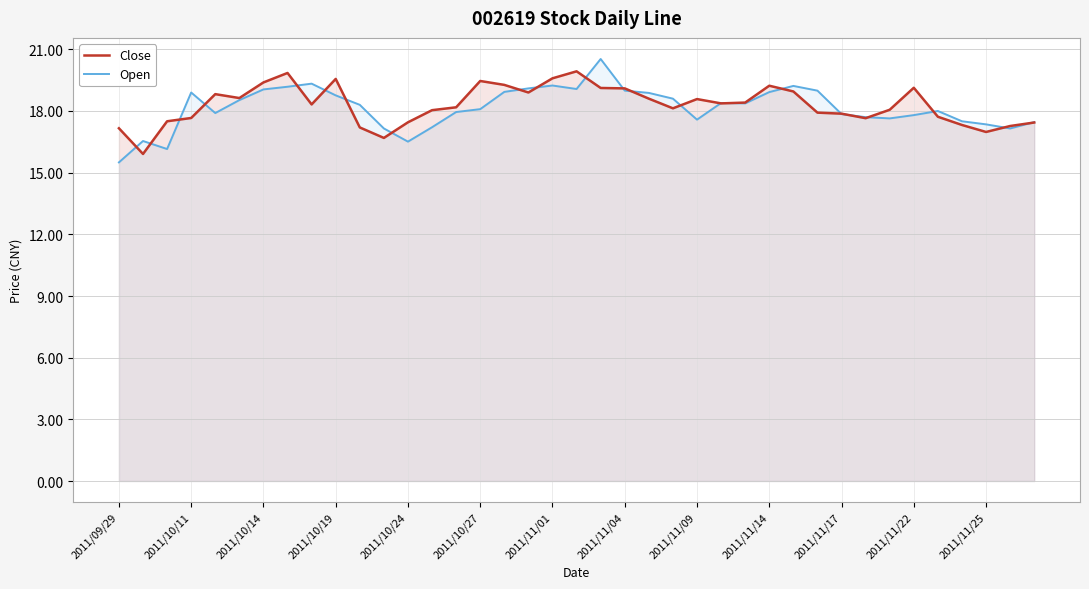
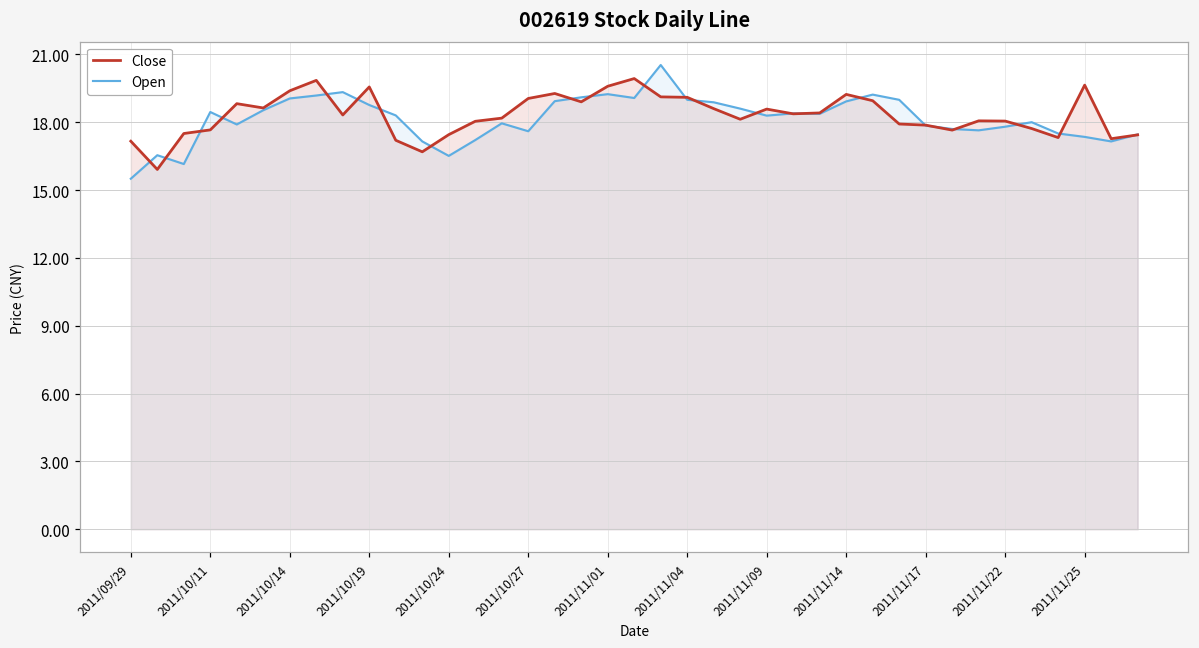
  {
    "Close": {
      "2011/09/29": 17.2,
      "2011/10/11": 17.7,
      "2011/10/14": 19.4,
      "2011/10/19": 19.6,
      "2011/10/24": 17.5,
-     "2011/10/27": 19.5,
+     "2011/10/27": 19.1,
      "2011/11/01": 19.6,
      "2011/11/09": 18.6,
      "2011/11/14": 19.2,
-     "2011/11/22": 19.1,
-     "2011/11/25": 17.0
+     "2011/11/22": 18.1,
+     "2011/11/25": 19.6
    },
    "Open": {
      "2011/09/29": 15.5,
-     "2011/10/11": 18.9,
+     "2011/10/11": 18.5,
      "2011/10/14": 19.1,
      "2011/10/19": 18.8,
      "2011/10/24": 16.5,
-     "2011/10/27": 18.1,
+     "2011/10/27": 17.6,
      "2011/11/01": 19.2,
-     "2011/11/09": 17.6,
+     "2011/11/09": 18.3,
      "2011/11/14": 18.9,
      "2011/11/22": 17.8,
      "2011/11/25": 17.4
    }
  }
